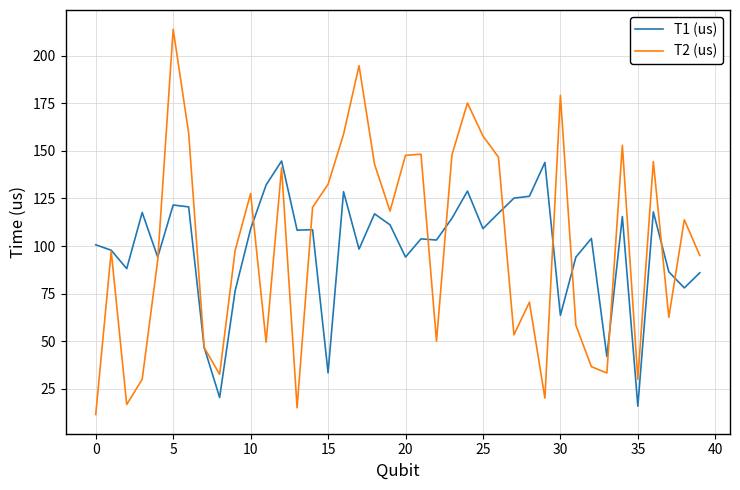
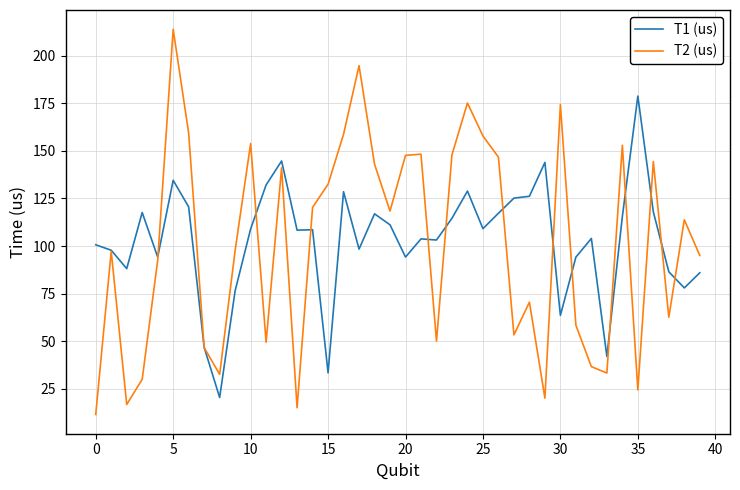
  {
    "T1 (us)": {
      "0": 101,
-     "5": 122,
+     "5": 135,
      "10": 109,
      "15": 33,
      "20": 94,
      "25": 109,
      "30": 64,
-     "35": 16
+     "35": 179
    },
    "T2 (us)": {
      "0": 12,
      "5": 214,
-     "10": 128,
+     "10": 154,
      "15": 132,
      "20": 148,
      "25": 158,
-     "30": 179,
-     "35": 30
+     "30": 174,
+     "35": 24
    }
  }
